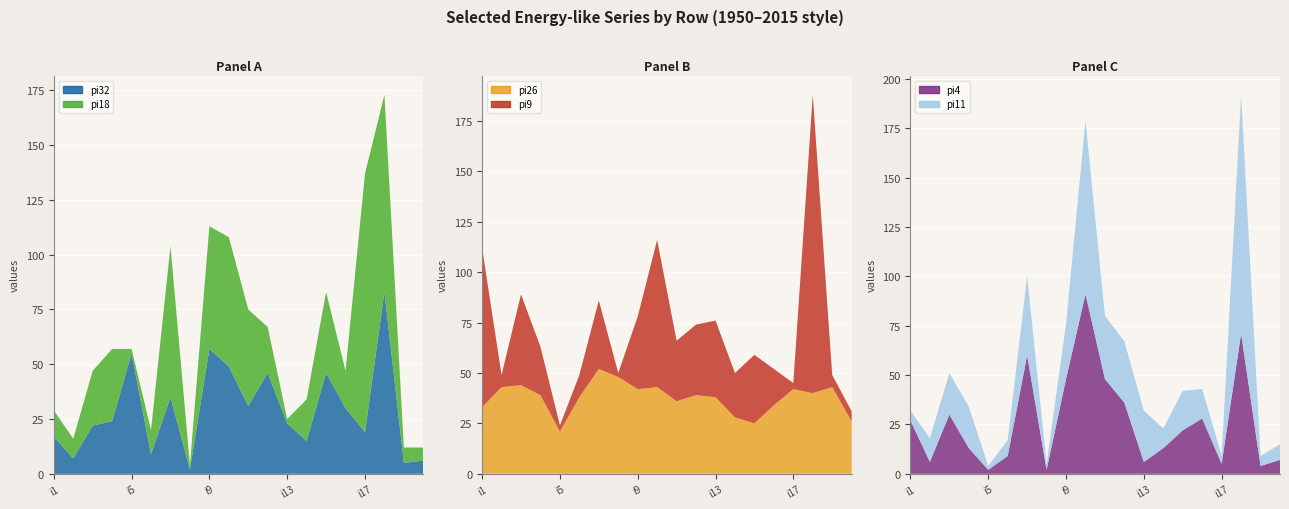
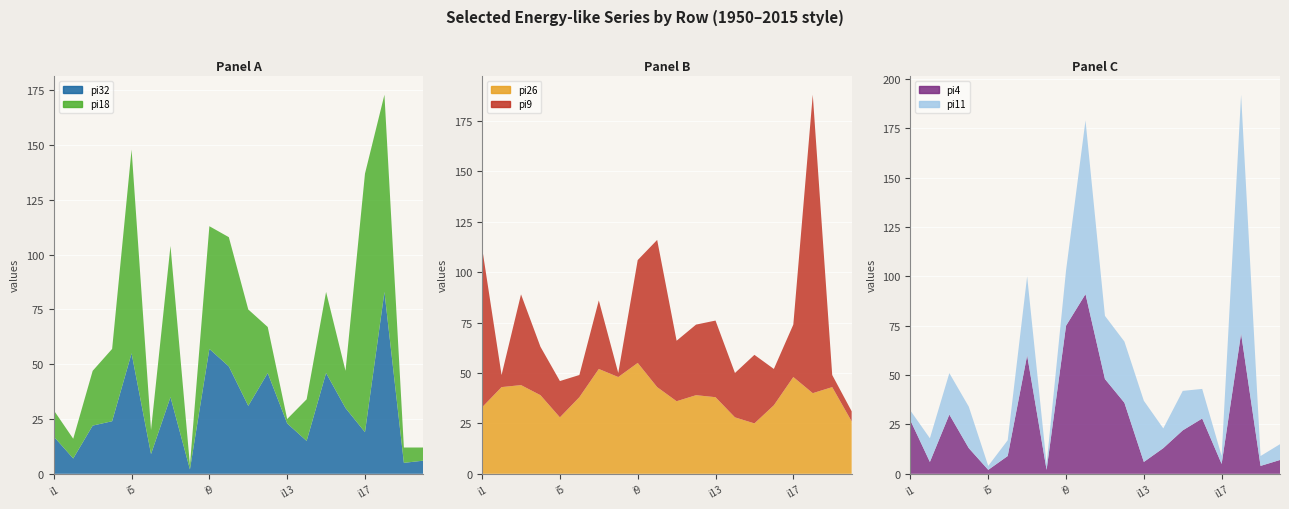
  {
    "Panel A": {
      "pi32": {
        "i1": 17,
        "i5": 55,
        "i9": 57,
        "i13": 23,
        "i17": 19
      },
      "pi18": {
        "i1": 12,
-       "i5": 2,
+       "i5": 93,
        "i9": 56,
        "i13": 2,
        "i17": 118
      }
    },
    "Panel B": {
      "pi26": {
        "i1": 33,
-       "i5": 21,
-       "i9": 42,
+       "i5": 28,
+       "i9": 55,
        "i13": 38,
-       "i17": 42
+       "i17": 48
      },
      "pi9": {
        "i1": 79,
-       "i5": 3,
-       "i9": 36,
+       "i5": 18,
+       "i9": 51,
        "i13": 38,
-       "i17": 3
+       "i17": 26
      }
    },
    "Panel C": {
      "pi4": {
        "i1": 27,
        "i5": 2,
-       "i9": 48,
+       "i9": 75,
        "i13": 6,
        "i17": 5
      },
      "pi11": {
        "i1": 5,
        "i5": 2,
        "i9": 28,
-       "i13": 26,
+       "i13": 31,
        "i17": 4
      }
    }
  }
